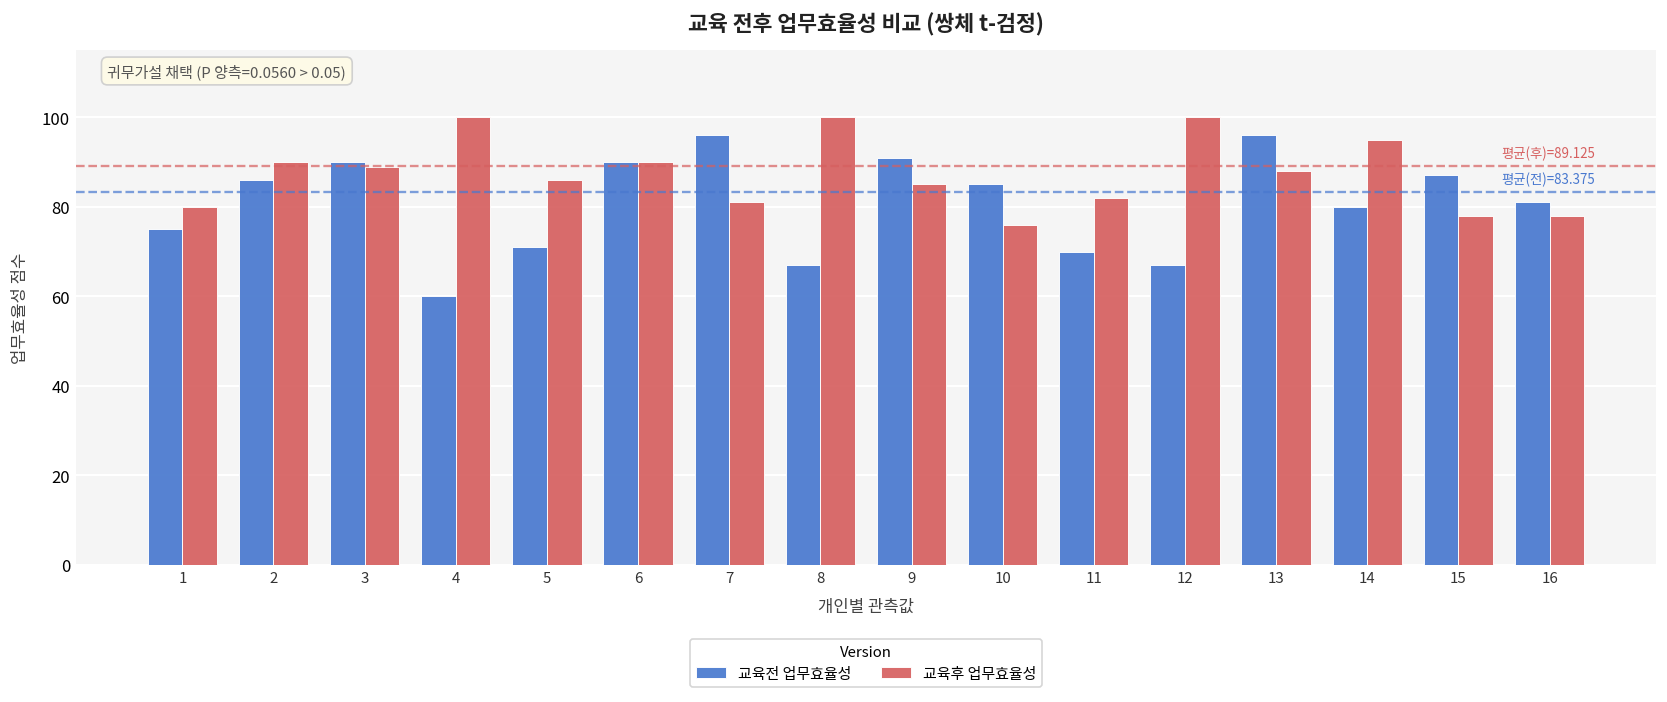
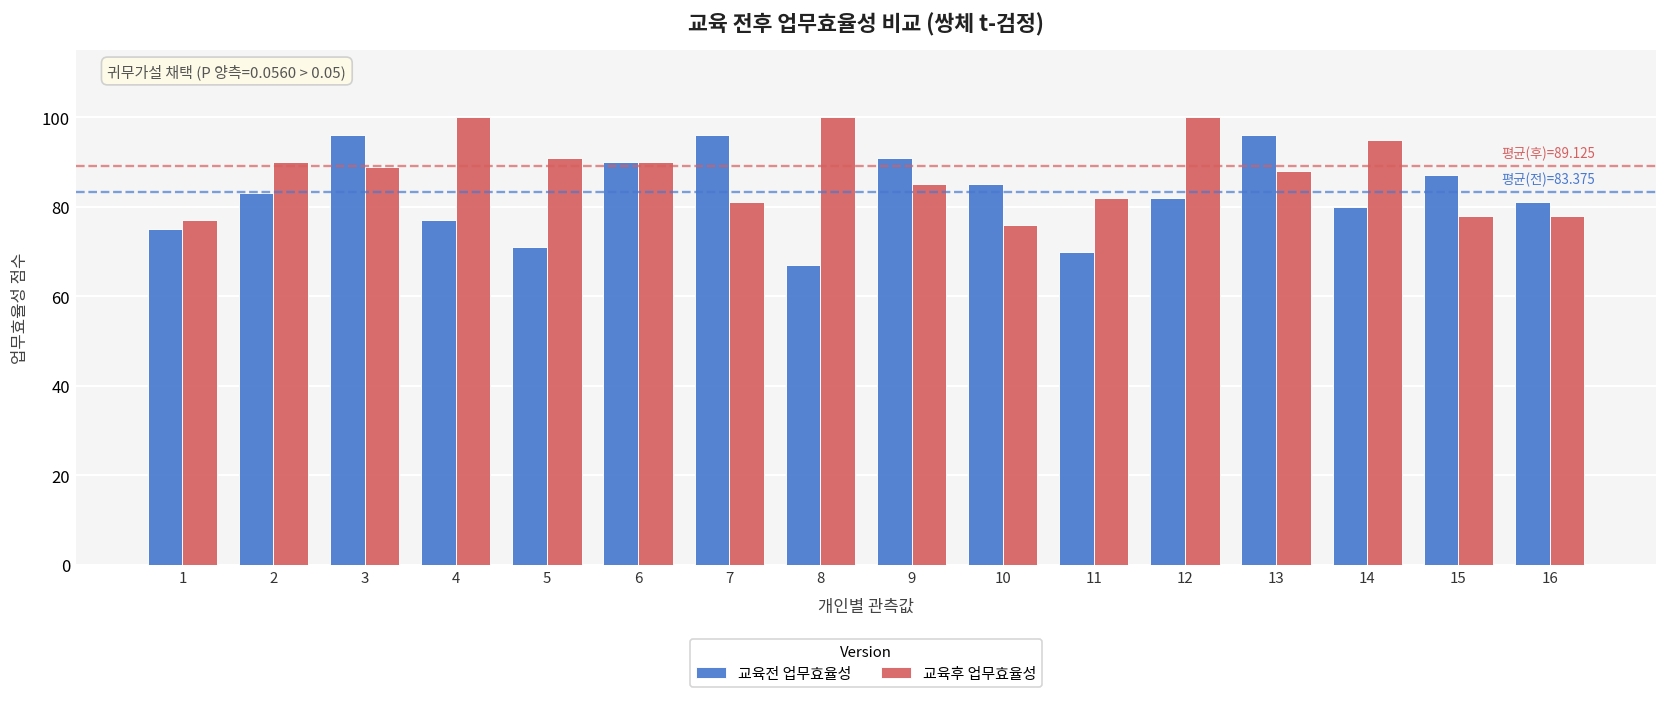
  {
    "교육전 업무효율성": {
      "1": 75,
-     "2": 86,
-     "3": 90,
-     "4": 60,
+     "2": 83,
+     "3": 96,
+     "4": 77,
      "5": 71,
      "6": 90,
      "7": 96,
      "8": 67,
      "9": 91,
      "10": 85,
      "11": 70,
-     "12": 67,
+     "12": 82,
      "13": 96,
      "14": 80,
      "15": 87
    },
    "교육후 업무효율성": {
-     "1": 80,
+     "1": 77,
      "2": 90,
      "3": 89,
      "4": 100,
-     "5": 86,
+     "5": 91,
      "6": 90,
      "7": 81,
      "8": 100,
      "9": 85,
      "10": 76,
      "11": 82,
      "12": 100,
      "13": 88,
      "14": 95,
      "15": 78,
      "16": 78
    }
  }
